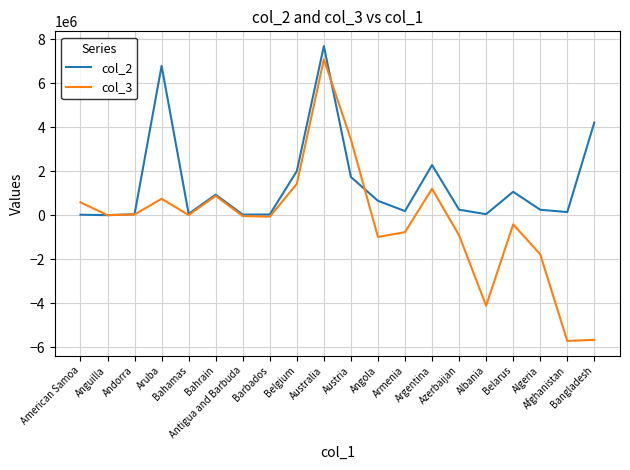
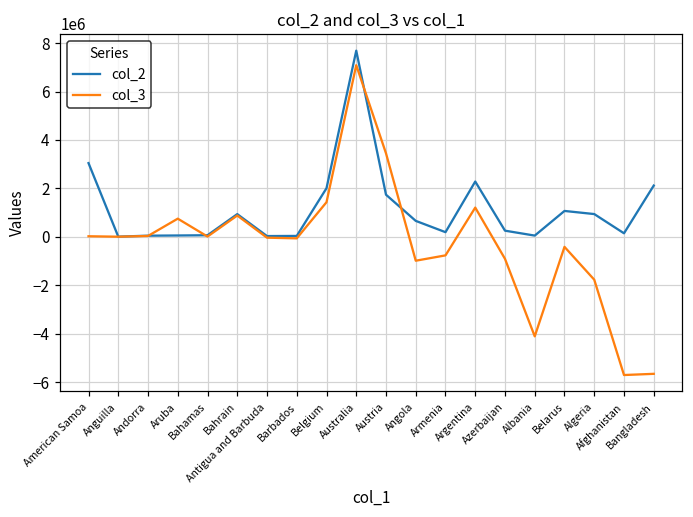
  {
    "col_2": {
-     "American Samoa": 0,
-     "Aruba": 6800000,
+     "American Samoa": 3000000,
+     "Aruba": 100000,
      "Belgium": 2000000,
      "Australia": 7700000,
      "Austria": 1700000,
      "Angola": 700000,
      "Armenia": 200000,
      "Argentina": 2300000,
      "Azerbaijan": 300000,
      "Albania": 0,
      "Belarus": 1100000,
-     "Algeria": 300000,
+     "Algeria": 900000,
      "Afghanistan": 100000,
-     "Bangladesh": 4200000
+     "Bangladesh": 2100000
    },
    "col_3": {
-     "American Samoa": 600000,
+     "American Samoa": 0,
      "Aruba": 700000,
      "Belgium": 1400000,
      "Australia": 7100000,
      "Austria": 3400000,
      "Angola": -1000000,
      "Armenia": -800000,
      "Argentina": 1200000,
      "Azerbaijan": -900000,
      "Albania": -4100000,
      "Belarus": -400000,
      "Algeria": -1800000,
      "Afghanistan": -5700000,
      "Bangladesh": -5700000
    }
  }
